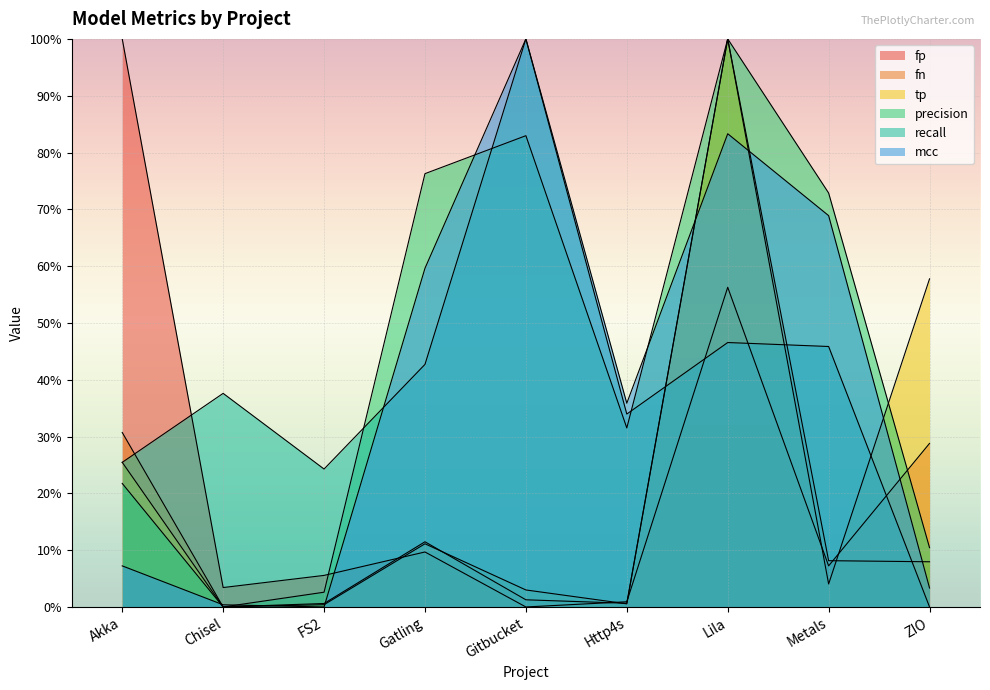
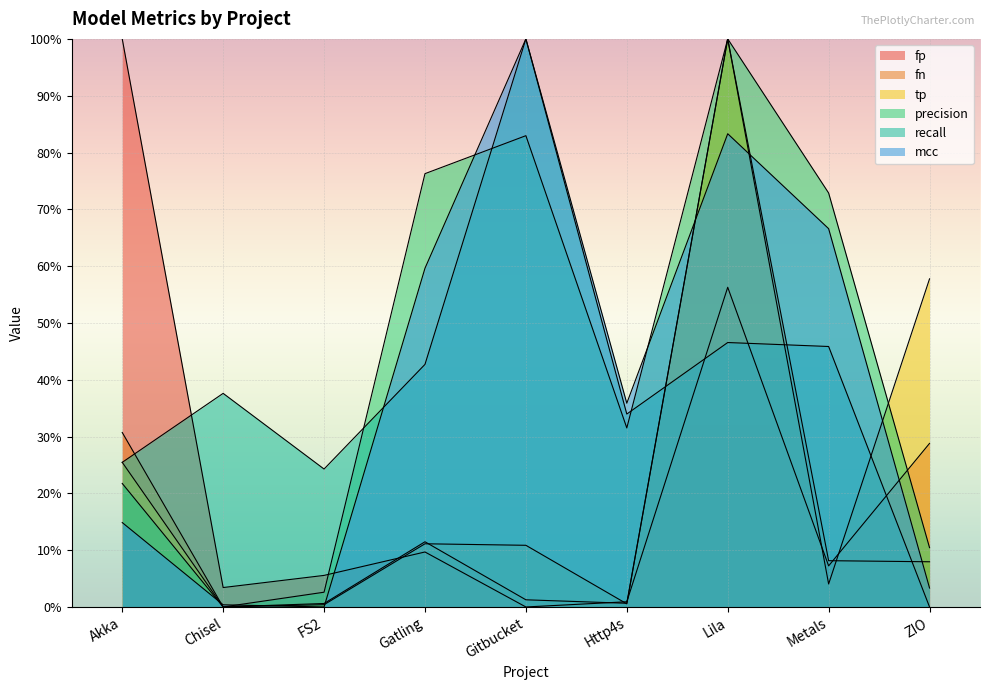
  {
    "tp": {
-     "Gitbucket": "3%",
+     "Gitbucket": "11%",
      "Metals": "4%",
      "ZIO": "58%"
    },
    "mcc": {
-     "Akka": "7%",
+     "Akka": "15%",
      "Gatling": "60%",
      "Http4s": "36%",
      "Lila": "83%",
-     "Metals": "69%",
+     "Metals": "67%",
      "ZIO": "3%"
    }
  }
